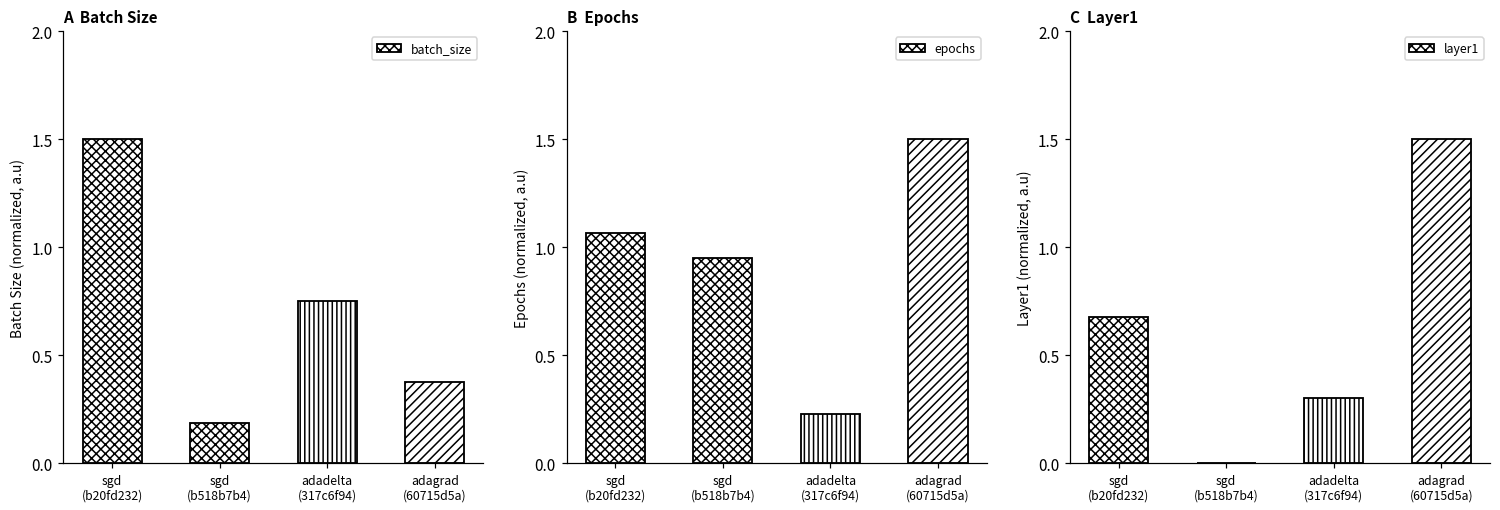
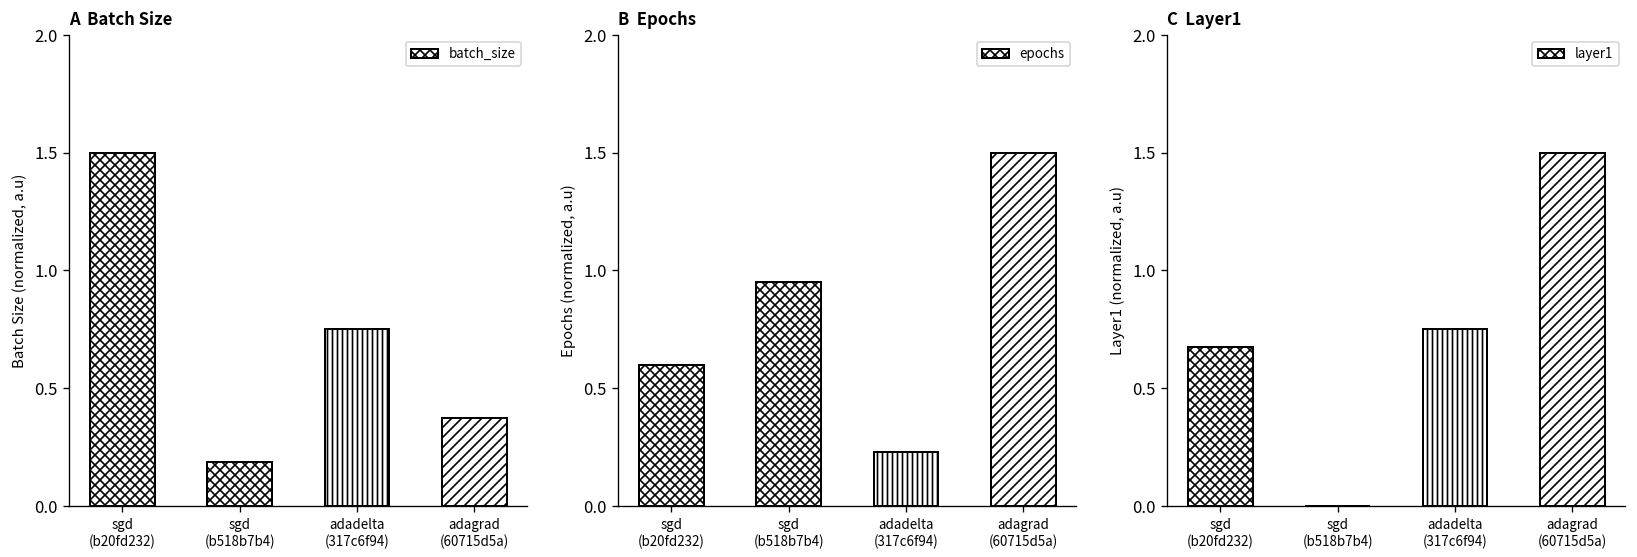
  {
    "A Batch Size": {
      "sgd (b20fd232)": 1.50,
      "sgd (b518b7b4)": 0.19,
      "adadelta (317c6f94)": 0.75,
      "adagrad (60715d5a)": 0.38
    },
    "B Epochs": {
-     "sgd (b20fd232)": 1.07,
+     "sgd (b20fd232)": 0.60,
      "sgd (b518b7b4)": 0.95,
      "adadelta (317c6f94)": 0.23,
      "adagrad (60715d5a)": 1.50
    },
    "C Layer1": {
      "sgd (b20fd232)": 0.68,
      "sgd (b518b7b4)": 0.00,
-     "adadelta (317c6f94)": 0.30,
+     "adadelta (317c6f94)": 0.75,
      "adagrad (60715d5a)": 1.50
    }
  }
